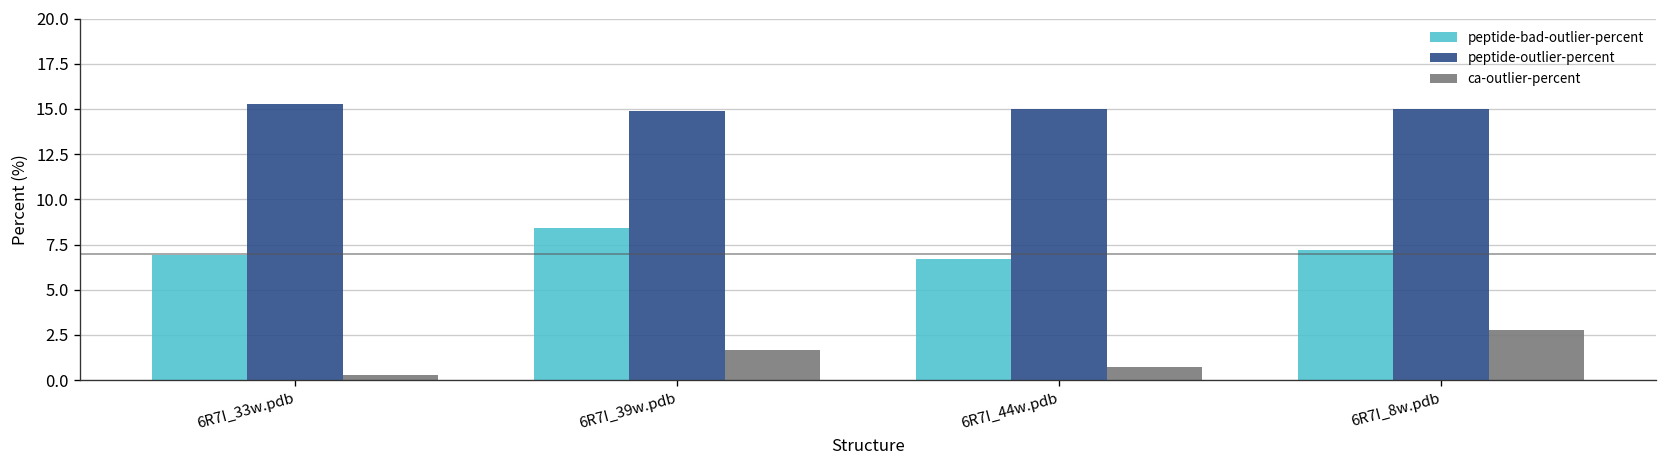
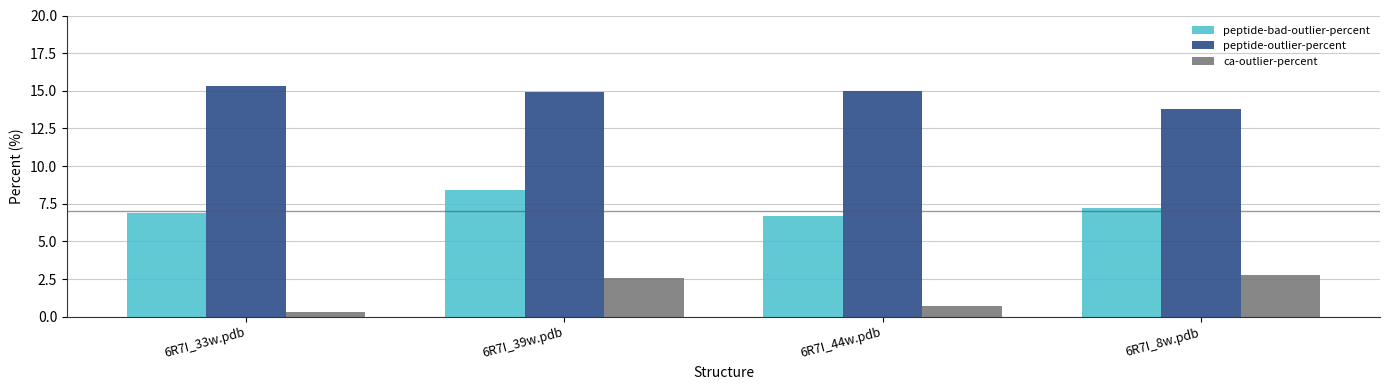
  {
    "peptide-bad-outlier-percent": {
      "6R7I_33w.pdb": 6.9,
      "6R7I_39w.pdb": 8.4,
      "6R7I_44w.pdb": 6.7,
      "6R7I_8w.pdb": 7.2
    },
    "peptide-outlier-percent": {
      "6R7I_33w.pdb": 15.3,
      "6R7I_39w.pdb": 14.9,
      "6R7I_44w.pdb": 15.0,
-     "6R7I_8w.pdb": 15.0
+     "6R7I_8w.pdb": 13.8
    },
    "ca-outlier-percent": {
      "6R7I_33w.pdb": 0.3,
-     "6R7I_39w.pdb": 1.7,
+     "6R7I_39w.pdb": 2.6,
      "6R7I_44w.pdb": 0.7,
      "6R7I_8w.pdb": 2.8
    }
  }
